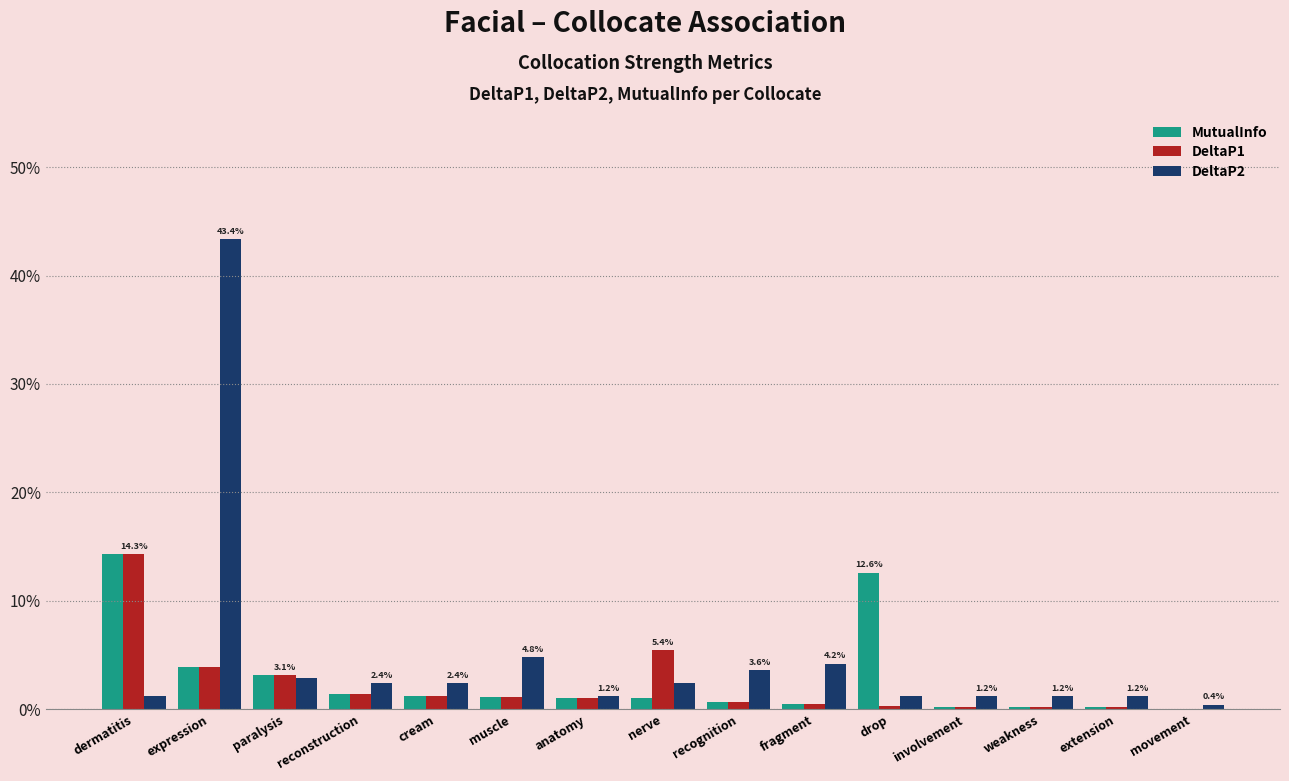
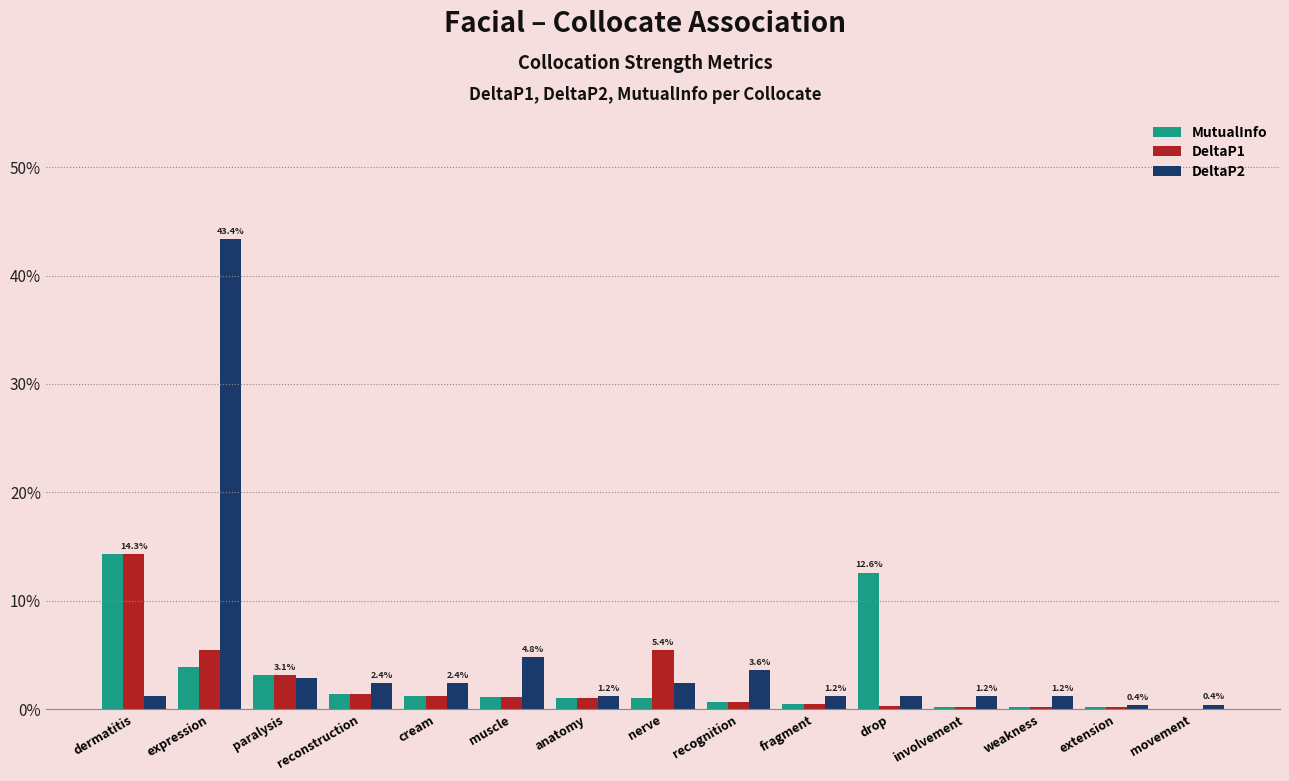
  {
    "MutualInfo": {
      "drop": "12.6%"
    },
    "DeltaP1": {
-     "expression": "3.9%",
+     "expression": "5.4%",
      "reconstruction": "1.4%",
      "cream": "1.2%",
      "muscle": "1.1%",
      "anatomy": "1.1%",
      "recognition": "0.7%",
      "fragment": "0.5%",
      "drop": "0.3%"
    },
    "DeltaP2": {
      "expression": "43.4%",
      "reconstruction": "2.4%",
      "cream": "2.4%",
      "muscle": "4.8%",
      "anatomy": "1.2%",
      "recognition": "3.6%",
-     "fragment": "4.2%",
+     "fragment": "1.2%",
      "involvement": "1.2%",
      "weakness": "1.2%",
-     "extension": "1.2%",
+     "extension": "0.4%",
      "movement": "0.4%"
    }
  }
